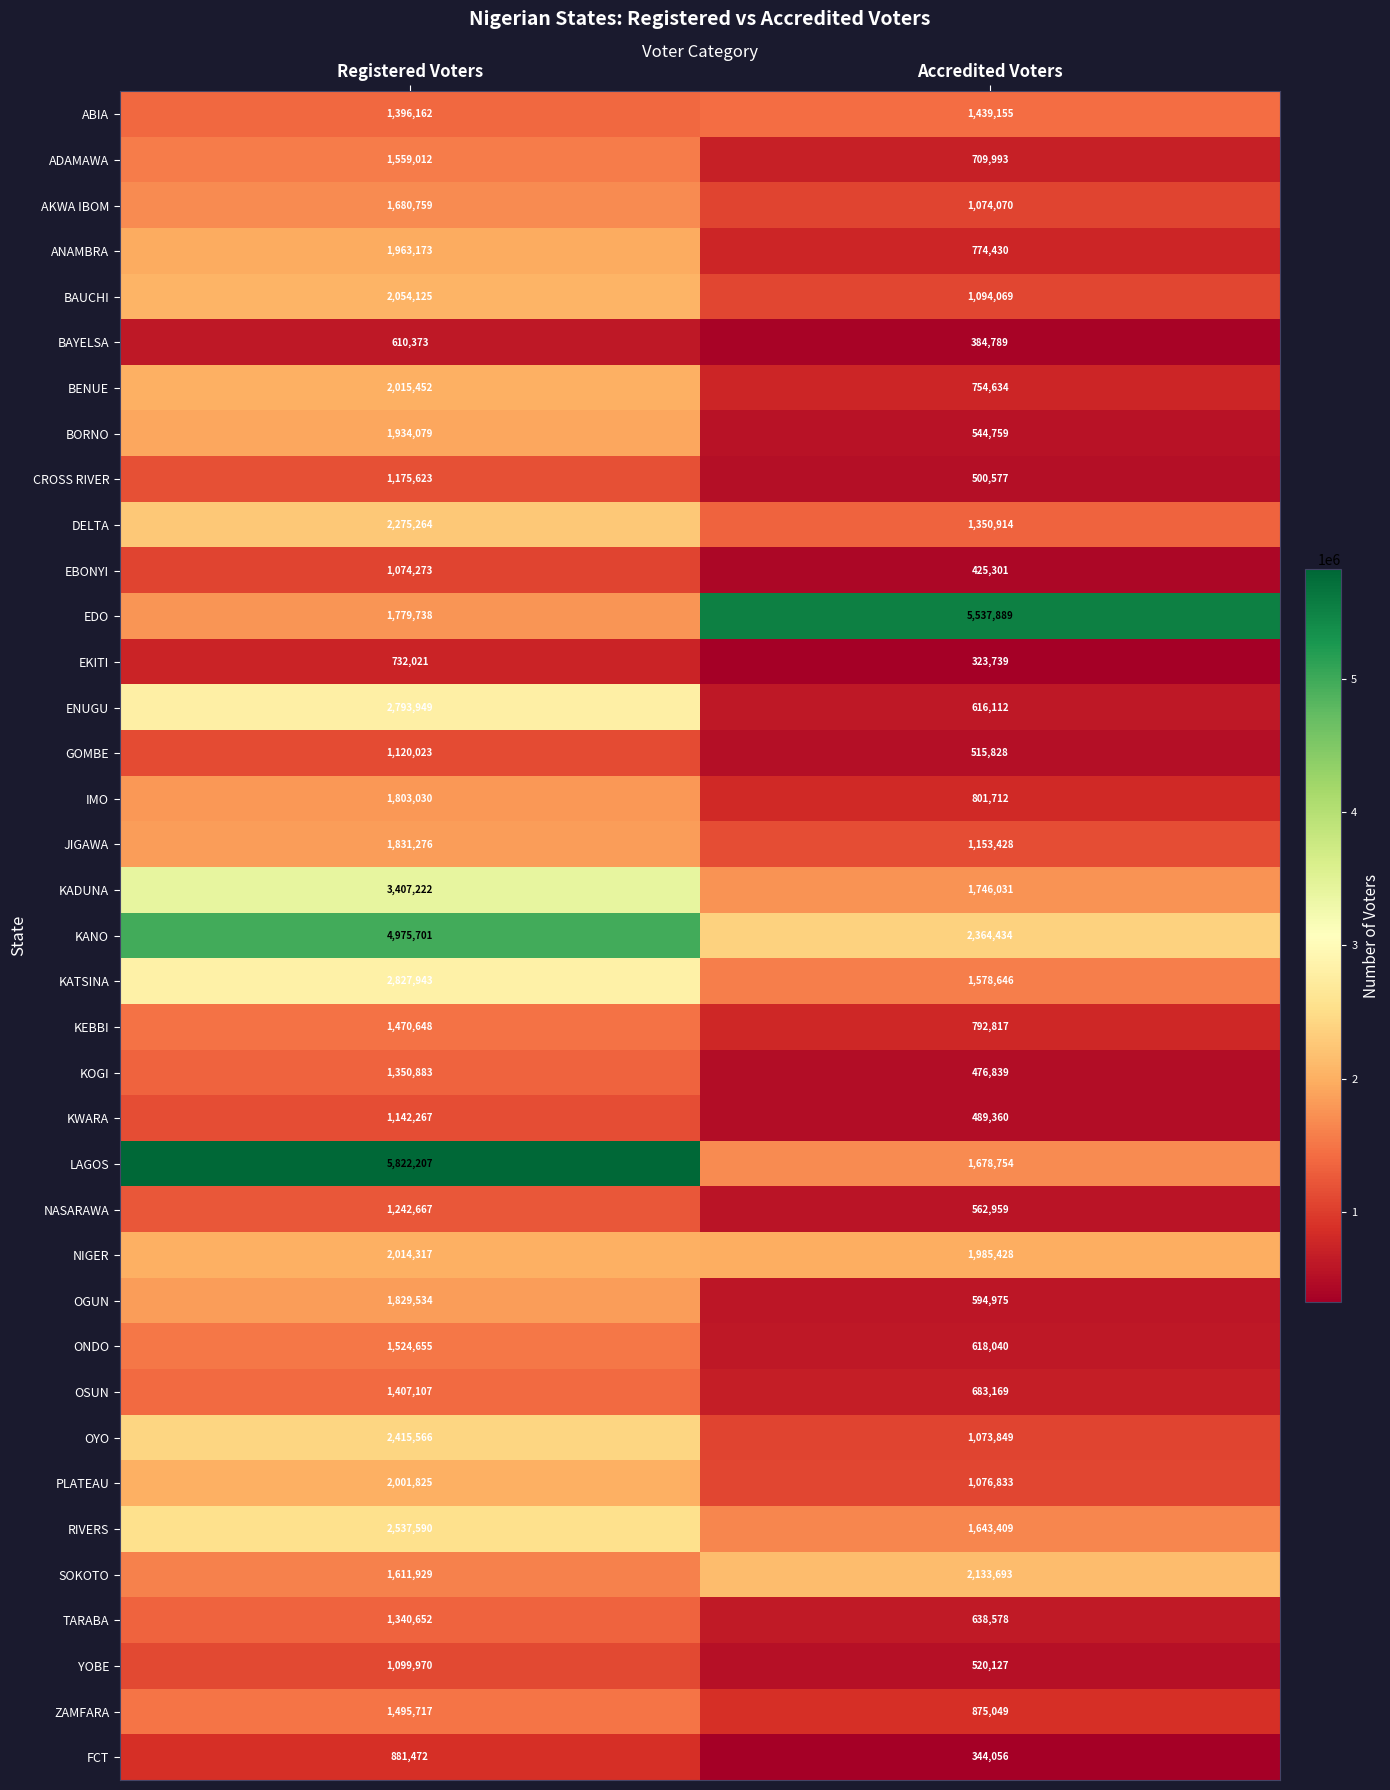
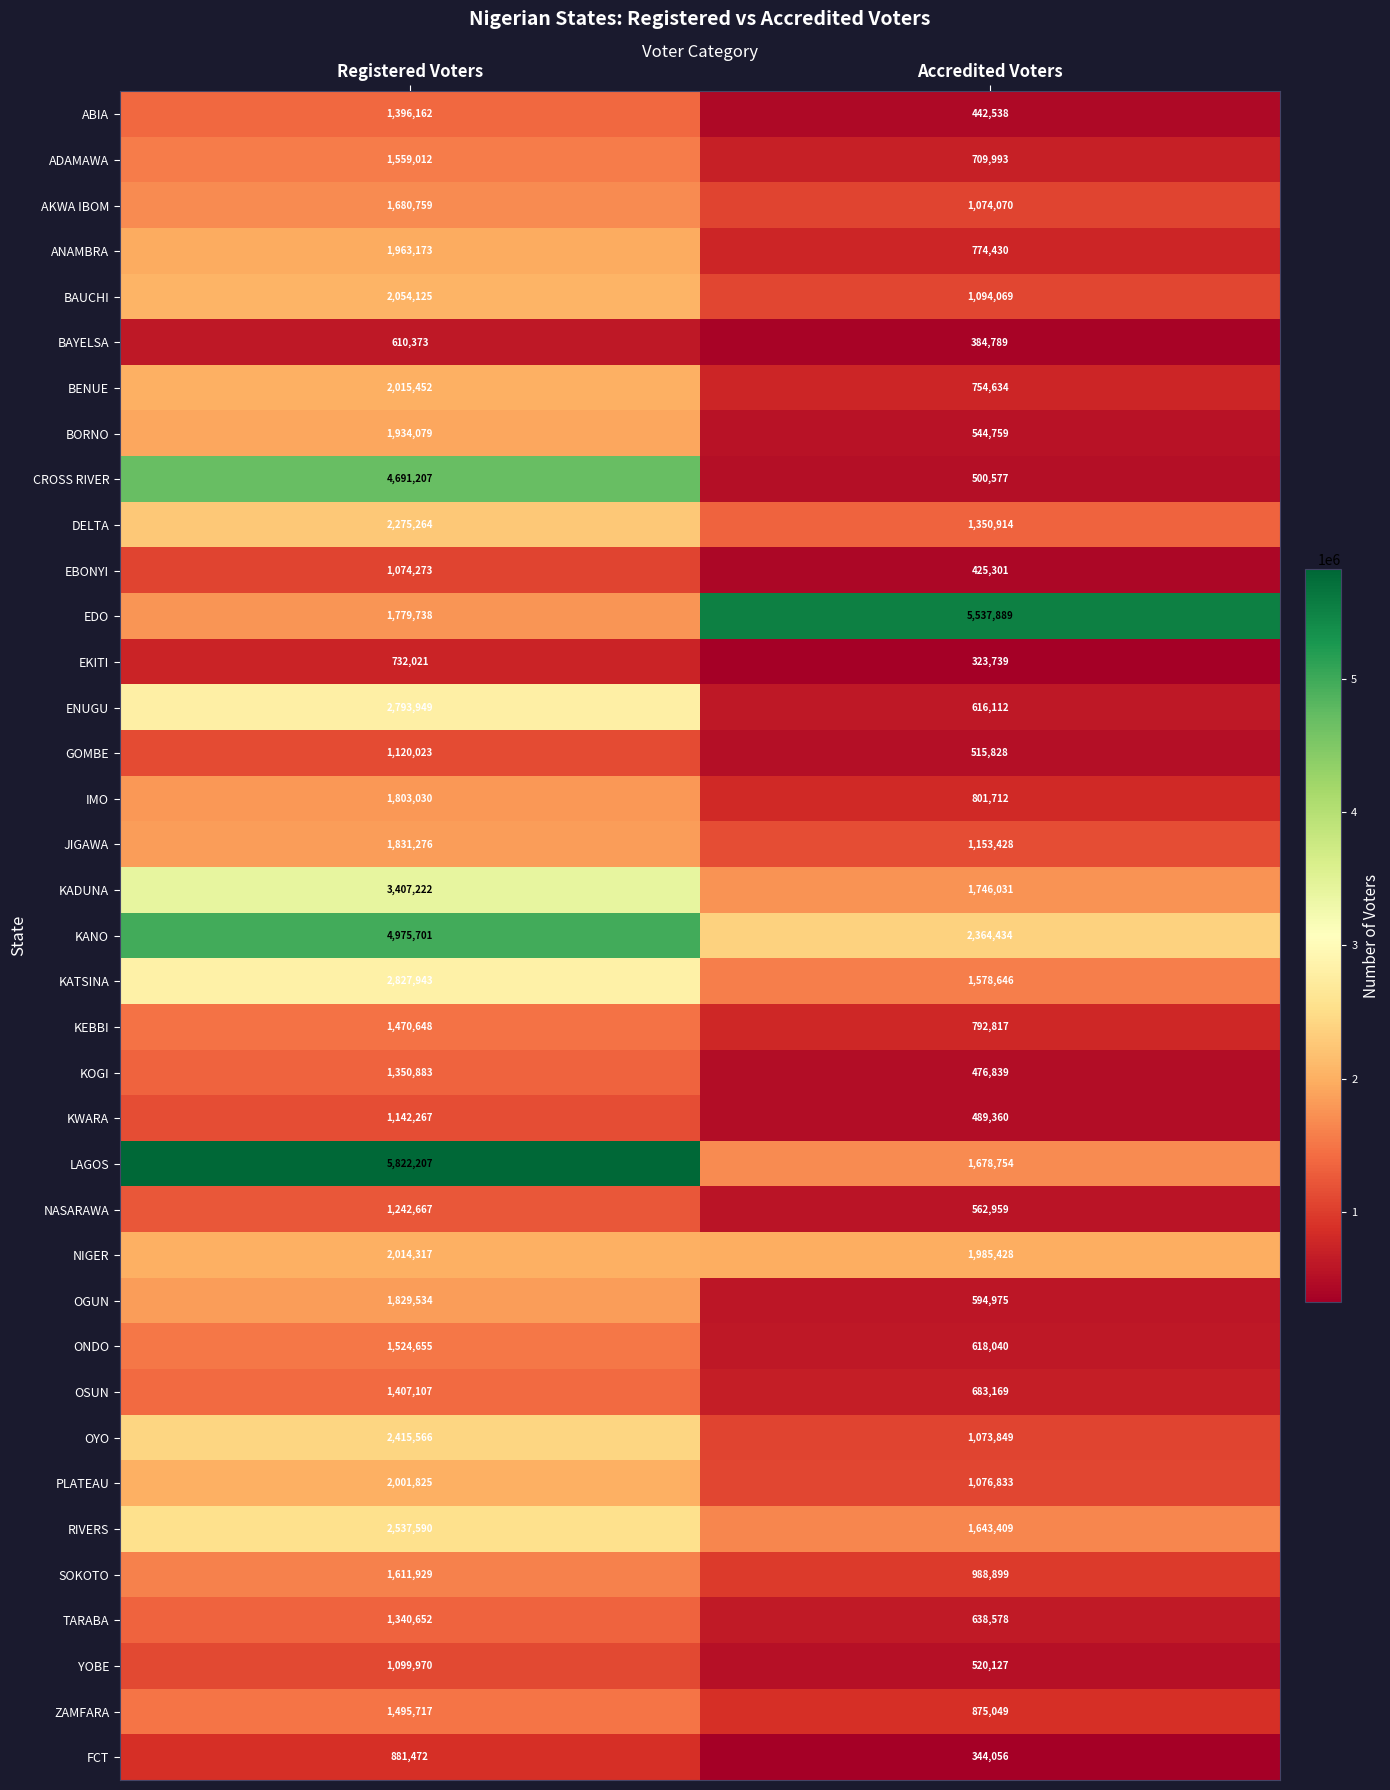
  {
    "ABIA": {
      "Registered Voters": "1,396,162",
-     "Accredited Voters": "1,439,155"
+     "Accredited Voters": "442,538"
    },
    "ADAMAWA": {
      "Registered Voters": "1,559,012",
      "Accredited Voters": "709,993"
    },
    "AKWA IBOM": {
      "Registered Voters": "1,680,759",
      "Accredited Voters": "1,074,070"
    },
    "ANAMBRA": {
      "Registered Voters": "1,963,173",
      "Accredited Voters": "774,430"
    },
    "BAUCHI": {
      "Registered Voters": "2,054,125",
      "Accredited Voters": "1,094,069"
    },
    "BAYELSA": {
      "Registered Voters": "610,373",
      "Accredited Voters": "384,789"
    },
    "BENUE": {
      "Registered Voters": "2,015,452",
      "Accredited Voters": "754,634"
    },
    "BORNO": {
      "Registered Voters": "1,934,079",
      "Accredited Voters": "544,759"
    },
    "CROSS RIVER": {
-     "Registered Voters": "1,175,623",
+     "Registered Voters": "4,691,207",
      "Accredited Voters": "500,577"
    },
    "DELTA": {
      "Registered Voters": "2,275,264",
      "Accredited Voters": "1,350,914"
    },
    "EBONYI": {
      "Registered Voters": "1,074,273",
      "Accredited Voters": "425,301"
    },
    "EDO": {
      "Registered Voters": "1,779,738",
      "Accredited Voters": "5,537,889"
    },
    "EKITI": {
      "Registered Voters": "732,021",
      "Accredited Voters": "323,739"
    },
    "ENUGU": {
      "Registered Voters": "2,793,949",
      "Accredited Voters": "616,112"
    },
    "GOMBE": {
      "Registered Voters": "1,120,023",
      "Accredited Voters": "515,828"
    },
    "IMO": {
      "Registered Voters": "1,803,030",
      "Accredited Voters": "801,712"
    },
    "JIGAWA": {
      "Registered Voters": "1,831,276",
      "Accredited Voters": "1,153,428"
    },
    "KADUNA": {
      "Registered Voters": "3,407,222",
      "Accredited Voters": "1,746,031"
    },
    "KANO": {
      "Registered Voters": "4,975,701",
      "Accredited Voters": "2,364,434"
    },
    "KATSINA": {
      "Registered Voters": "2,827,943",
      "Accredited Voters": "1,578,646"
    },
    "KEBBI": {
      "Registered Voters": "1,470,648",
      "Accredited Voters": "792,817"
    },
    "KOGI": {
      "Registered Voters": "1,350,883",
      "Accredited Voters": "476,839"
    },
    "KWARA": {
      "Registered Voters": "1,142,267",
      "Accredited Voters": "489,360"
    },
    "LAGOS": {
      "Registered Voters": "5,822,207",
      "Accredited Voters": "1,678,754"
    },
    "NASARAWA": {
      "Registered Voters": "1,242,667",
      "Accredited Voters": "562,959"
    },
    "NIGER": {
      "Registered Voters": "2,014,317",
      "Accredited Voters": "1,985,428"
    },
    "OGUN": {
      "Registered Voters": "1,829,534",
      "Accredited Voters": "594,975"
    },
    "ONDO": {
      "Registered Voters": "1,524,655",
      "Accredited Voters": "618,040"
    },
    "OSUN": {
      "Registered Voters": "1,407,107",
      "Accredited Voters": "683,169"
    },
    "OYO": {
      "Registered Voters": "2,415,566",
      "Accredited Voters": "1,073,849"
    },
    "PLATEAU": {
      "Registered Voters": "2,001,825",
      "Accredited Voters": "1,076,833"
    },
    "RIVERS": {
      "Registered Voters": "2,537,590",
      "Accredited Voters": "1,643,409"
    },
    "SOKOTO": {
      "Registered Voters": "1,611,929",
-     "Accredited Voters": "2,133,693"
+     "Accredited Voters": "988,899"
    },
    "TARABA": {
      "Registered Voters": "1,340,652",
      "Accredited Voters": "638,578"
    },
    "YOBE": {
      "Registered Voters": "1,099,970",
      "Accredited Voters": "520,127"
    },
    "ZAMFARA": {
      "Registered Voters": "1,495,717",
      "Accredited Voters": "875,049"
    },
    "FCT": {
      "Registered Voters": "881,472",
      "Accredited Voters": "344,056"
    }
  }
